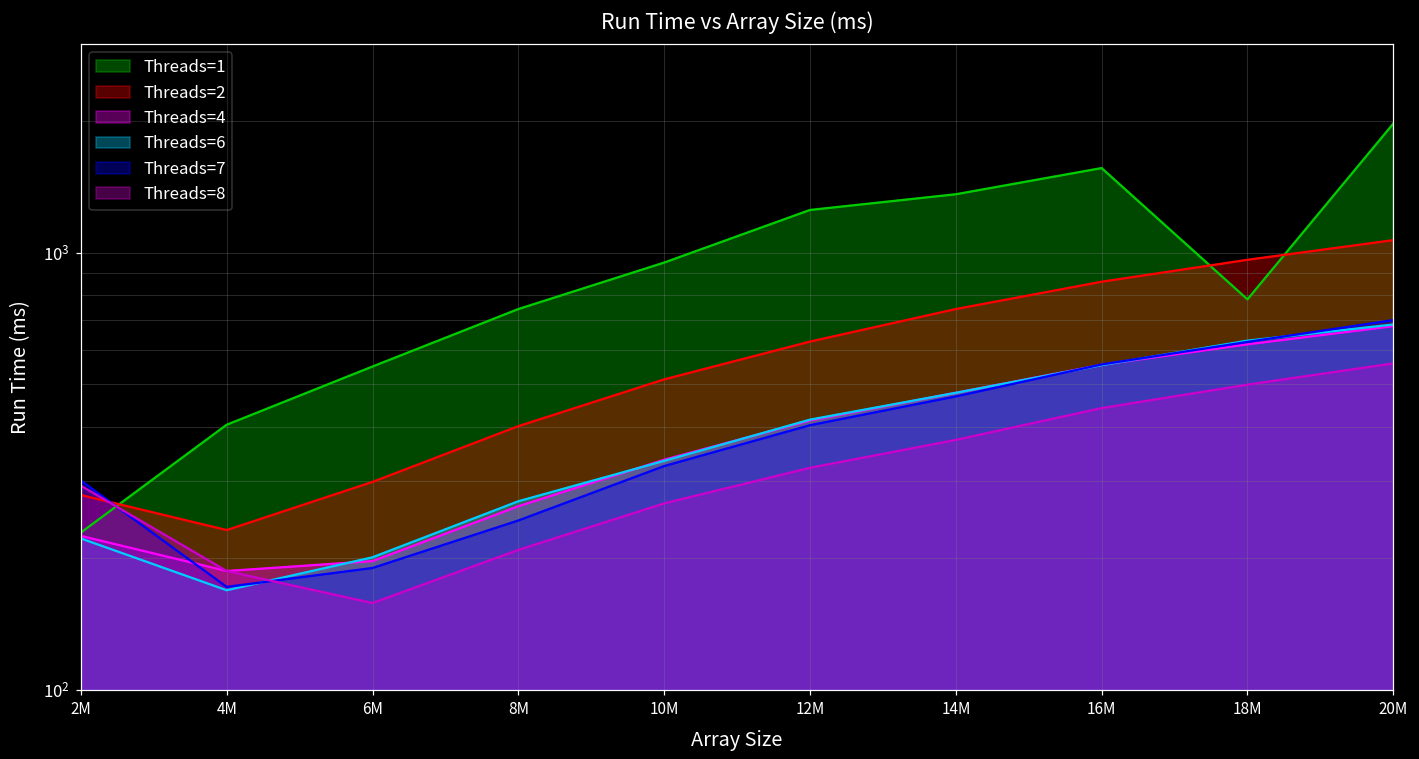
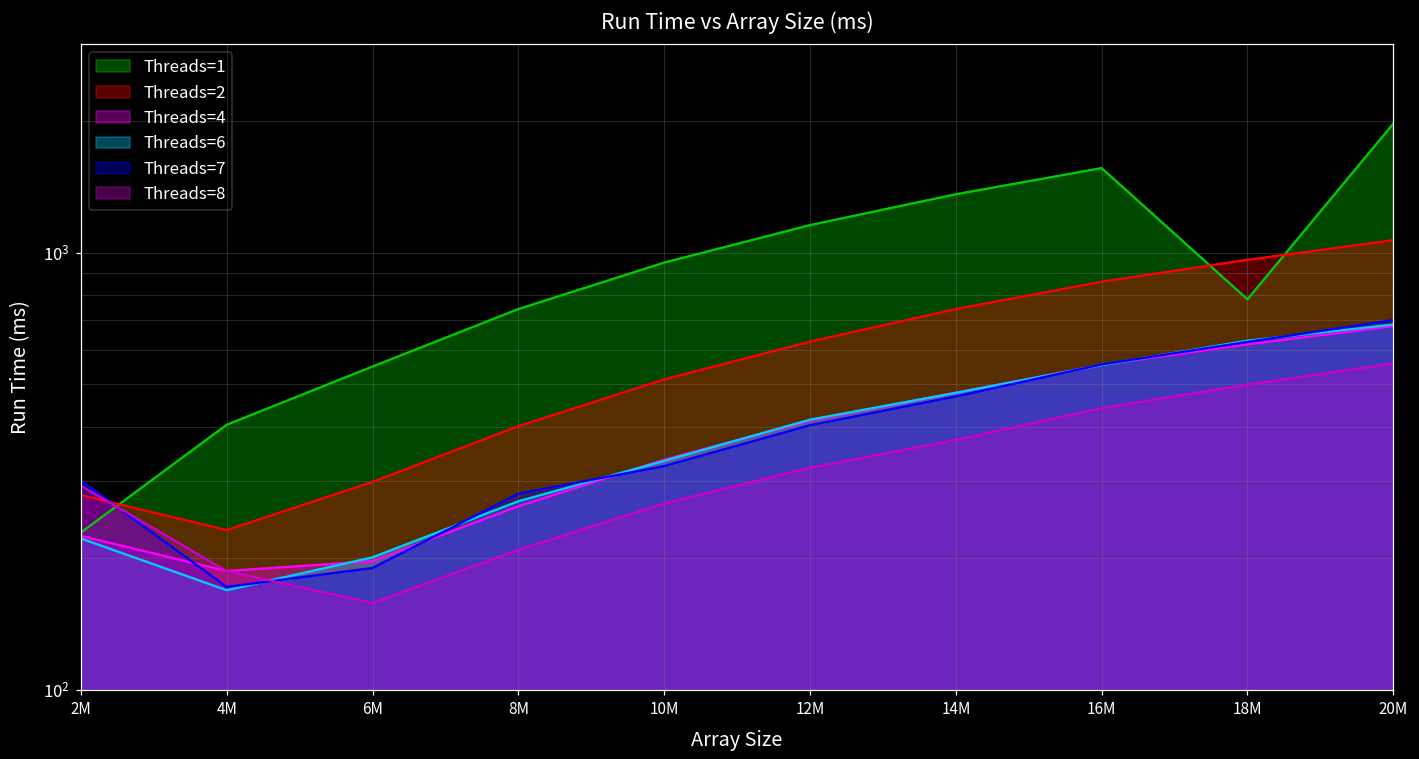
  {
    "Threads=1": {
      "2M": 230,
      "4M": 400,
      "6M": 550,
      "8M": 740,
      "10M": 950,
-     "12M": 1250,
+     "12M": 1160,
      "14M": 1360,
      "16M": 1560,
      "18M": 780,
      "20M": 2000
    },
    "Threads=2": {
      "2M": 280,
      "4M": 230,
      "6M": 300,
      "8M": 400,
      "10M": 510,
      "12M": 630,
      "14M": 740,
      "16M": 860,
      "18M": 960,
      "20M": 1070
    },
    "Threads=6": {
      "4M": 169,
      "6M": 200,
      "8M": 270
    },
    "Threads=7": {
      "2M": 300,
      "4M": 172,
      "6M": 190,
-     "8M": 240,
+     "8M": 280,
      "10M": 330,
      "12M": 400,
      "14M": 470,
      "20M": 700
    }
  }
